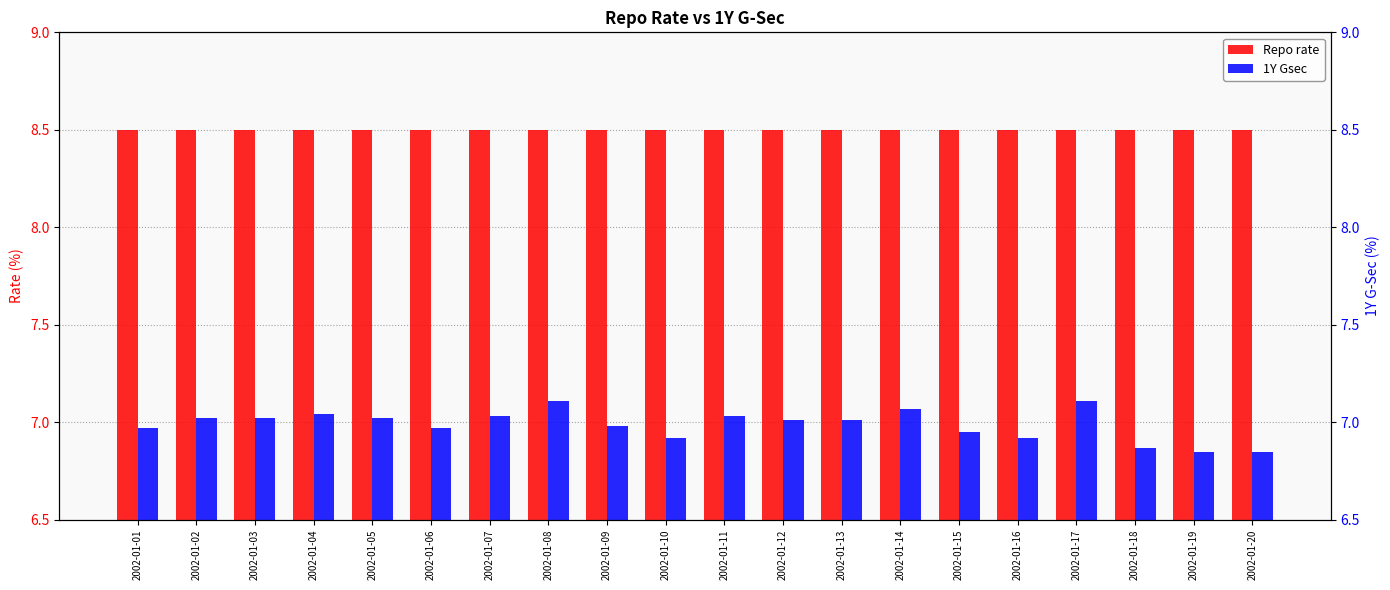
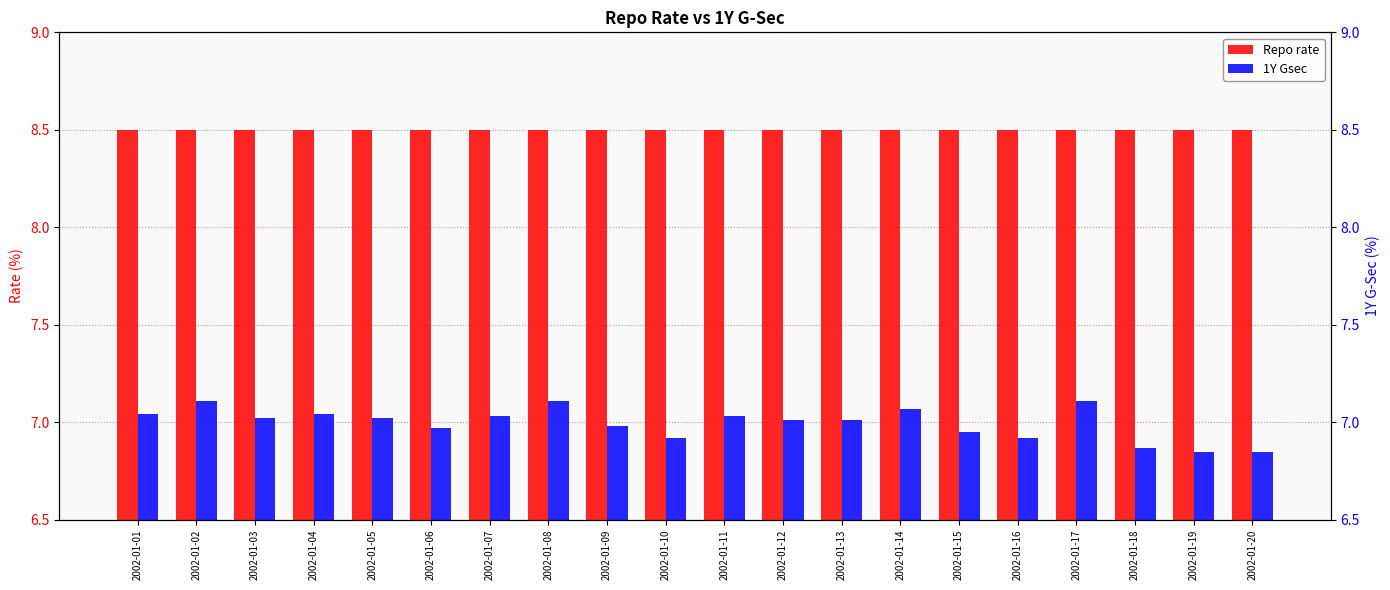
  {
    "Repo rate": {
      "2002-01-01": 8.50,
      "2002-01-02": 8.50,
      "2002-01-03": 8.50,
      "2002-01-04": 8.50,
      "2002-01-05": 8.50,
      "2002-01-06": 8.50,
      "2002-01-07": 8.50,
      "2002-01-08": 8.50,
      "2002-01-09": 8.50,
      "2002-01-10": 8.50,
      "2002-01-11": 8.50,
      "2002-01-12": 8.50,
      "2002-01-13": 8.50,
      "2002-01-14": 8.50,
      "2002-01-15": 8.50,
      "2002-01-16": 8.50,
      "2002-01-17": 8.50,
      "2002-01-18": 8.50,
      "2002-01-19": 8.50,
      "2002-01-20": 8.50
    },
    "1Y Gsec": {
-     "2002-01-01": 6.97,
-     "2002-01-02": 7.02,
+     "2002-01-01": 7.04,
+     "2002-01-02": 7.11,
      "2002-01-03": 7.02,
      "2002-01-04": 7.04,
      "2002-01-05": 7.02,
      "2002-01-06": 6.97,
      "2002-01-07": 7.03,
      "2002-01-08": 7.11,
      "2002-01-09": 6.98,
      "2002-01-10": 6.92,
      "2002-01-11": 7.03,
      "2002-01-12": 7.01,
      "2002-01-13": 7.01,
      "2002-01-14": 7.07,
      "2002-01-15": 6.95,
      "2002-01-16": 6.92,
      "2002-01-17": 7.11,
      "2002-01-18": 6.87,
      "2002-01-19": 6.85,
      "2002-01-20": 6.85
    }
  }
